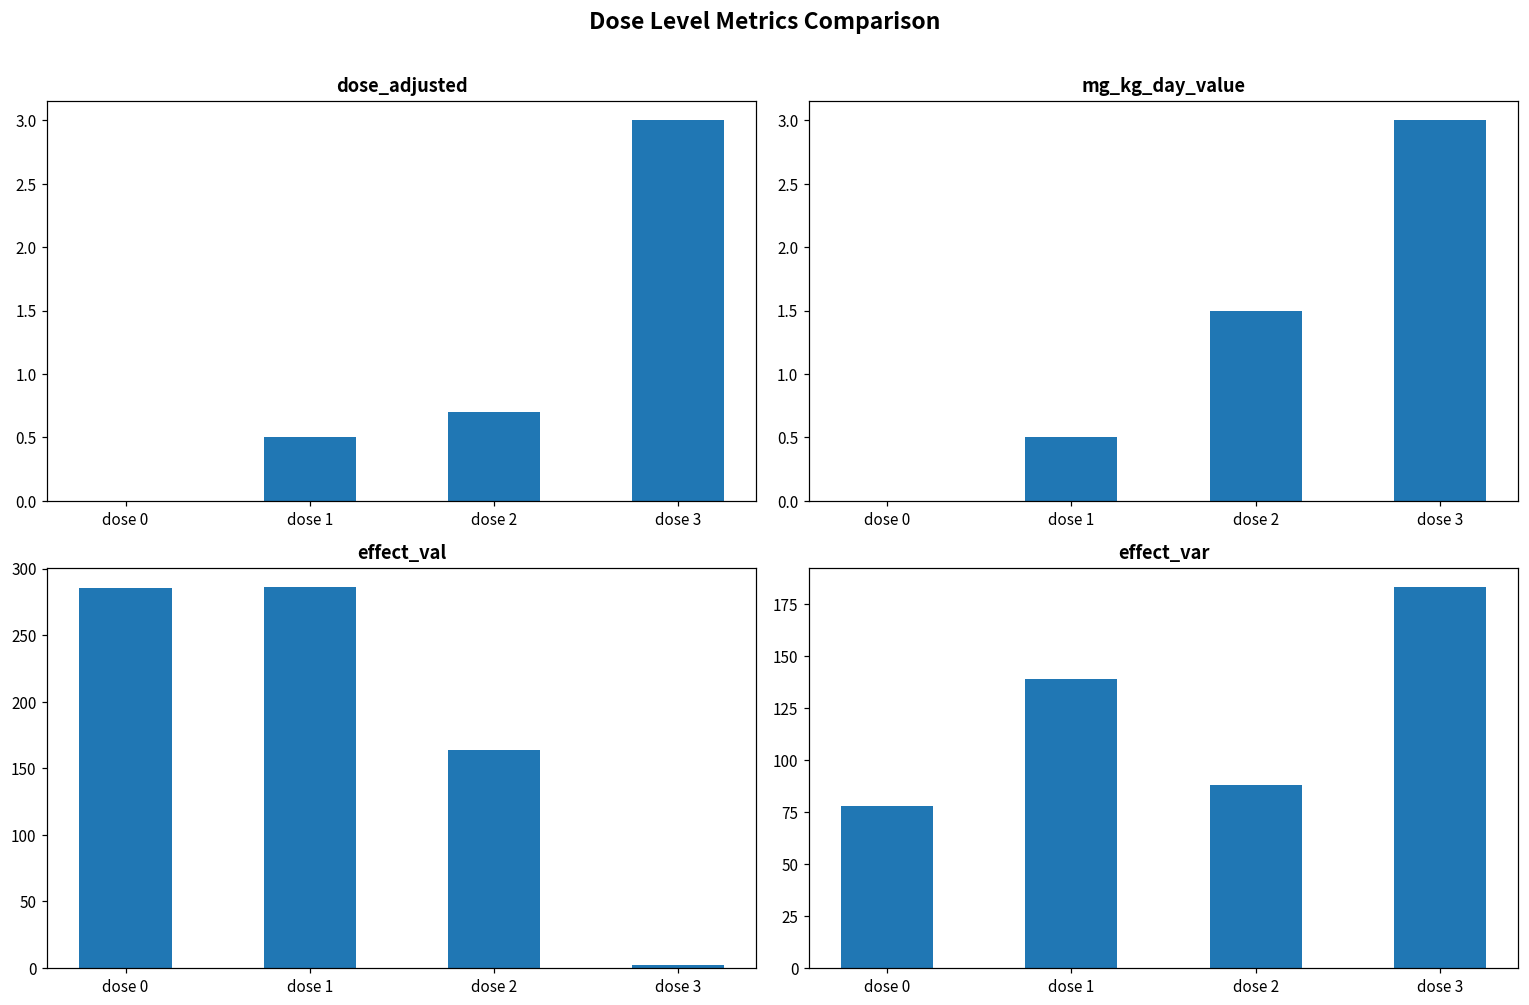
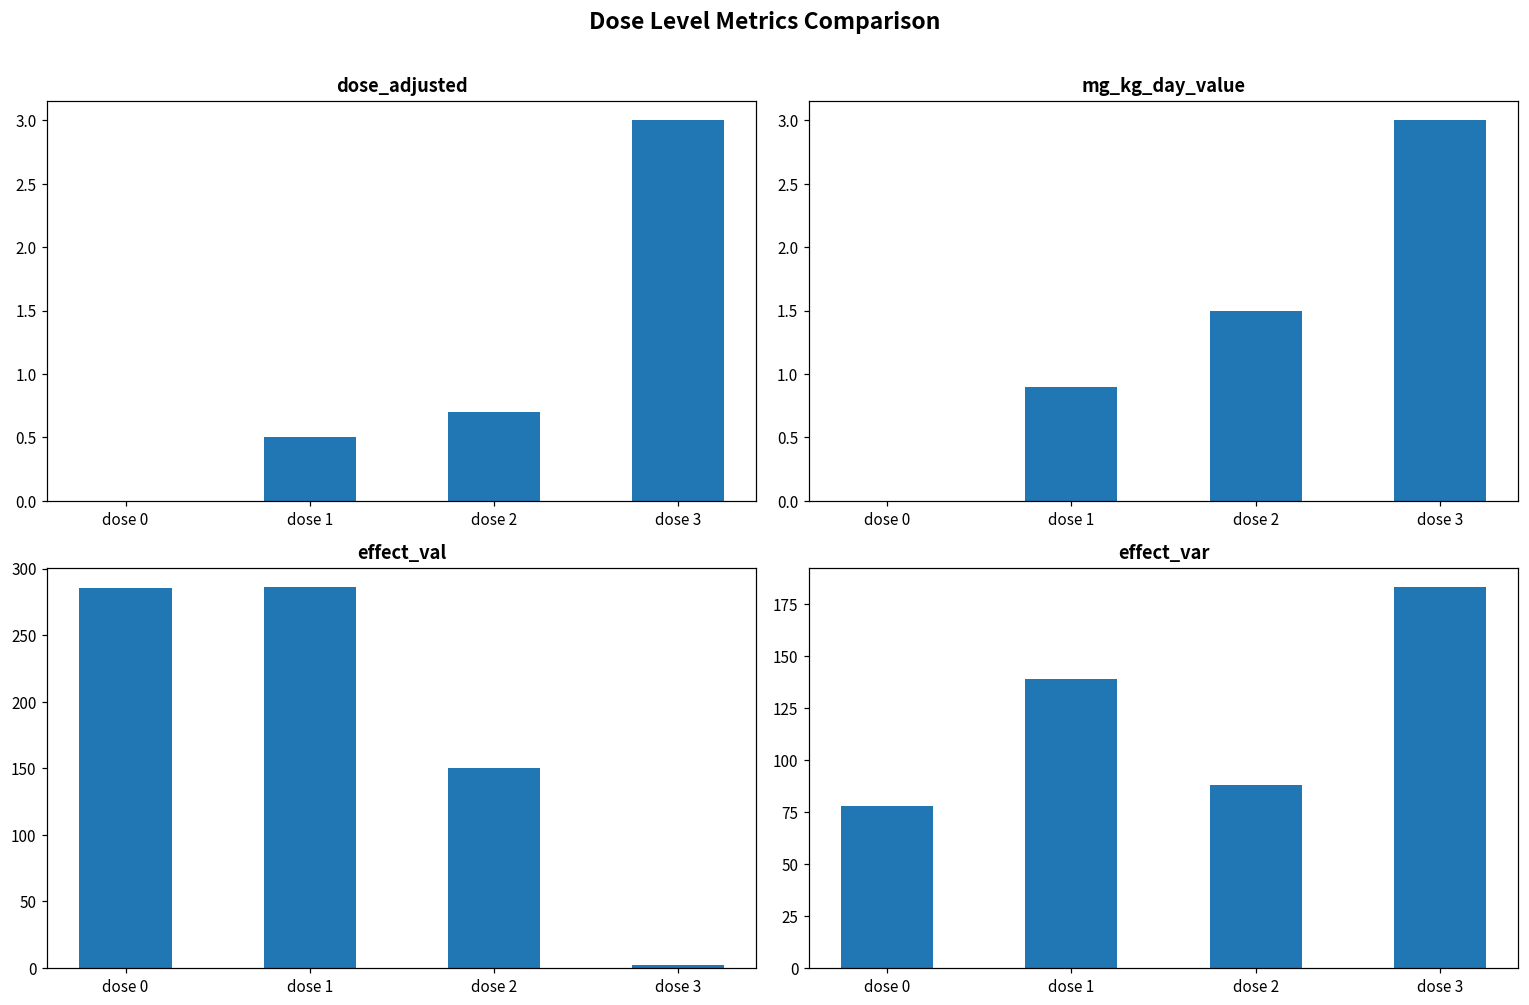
  {
    "dose_adjusted": {
      "dose 0": 0.00,
      "dose 1": 0.50,
      "dose 2": 0.70,
      "dose 3": 3.00
    },
    "mg_kg_day_value": {
      "dose 0": 0.0,
-     "dose 1": 0.5,
+     "dose 1": 0.9,
      "dose 2": 1.5,
      "dose 3": 3.0
    },
    "effect_val": {
      "dose 0": 285,
      "dose 1": 286,
-     "dose 2": 164
+     "dose 2": 150
    },
    "effect_var": {
      "dose 0": 78,
      "dose 1": 139,
      "dose 2": 88,
      "dose 3": 183
    }
  }
